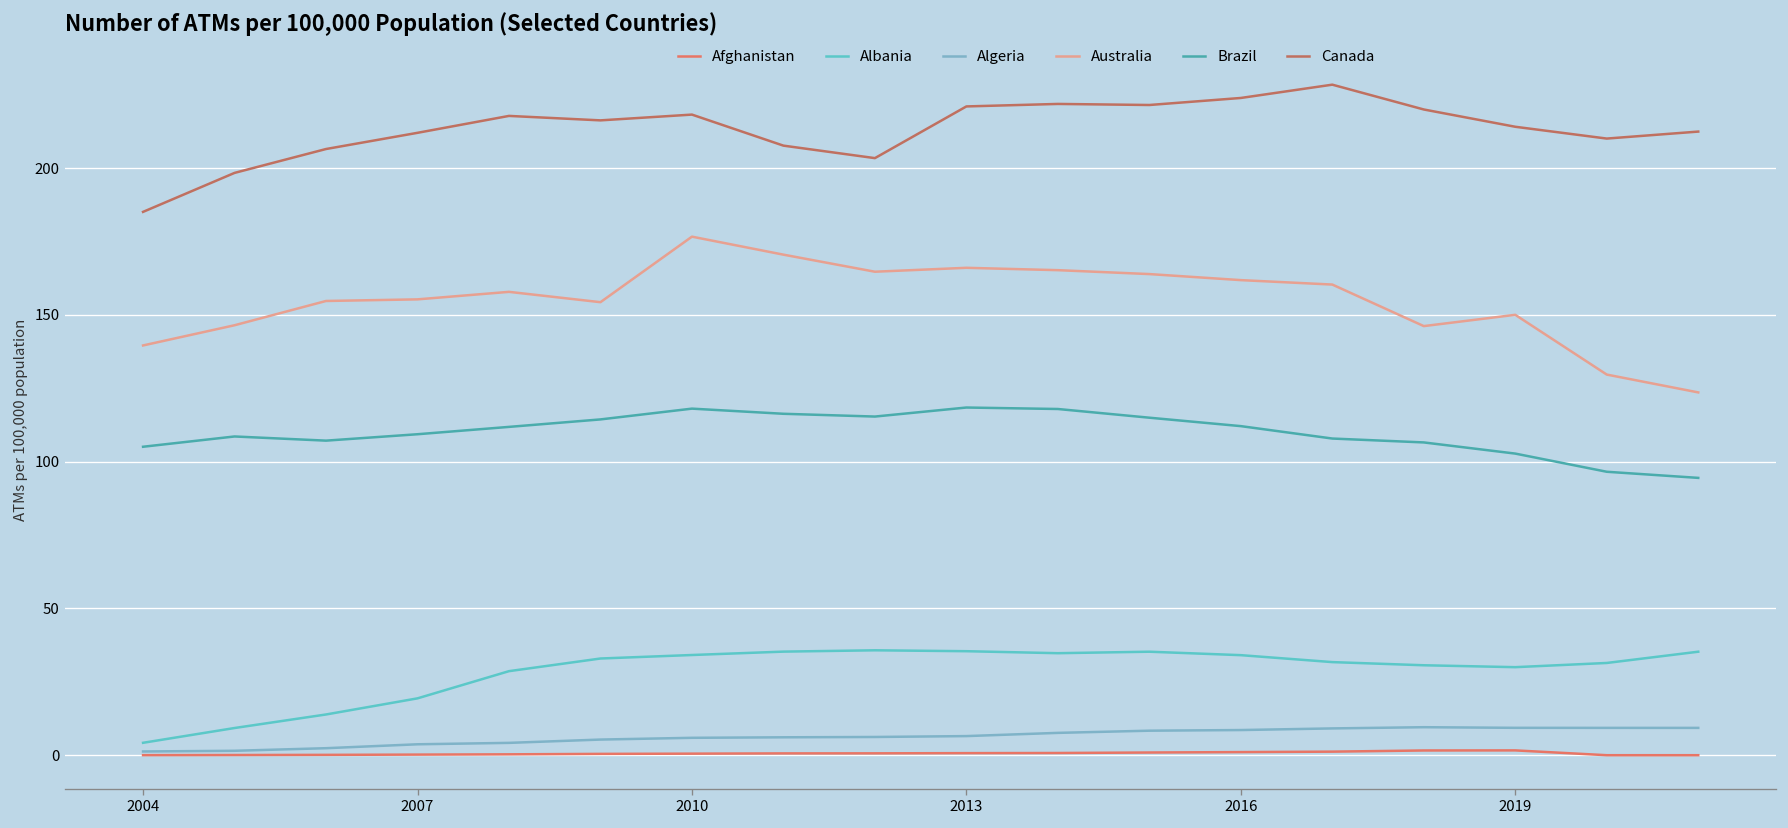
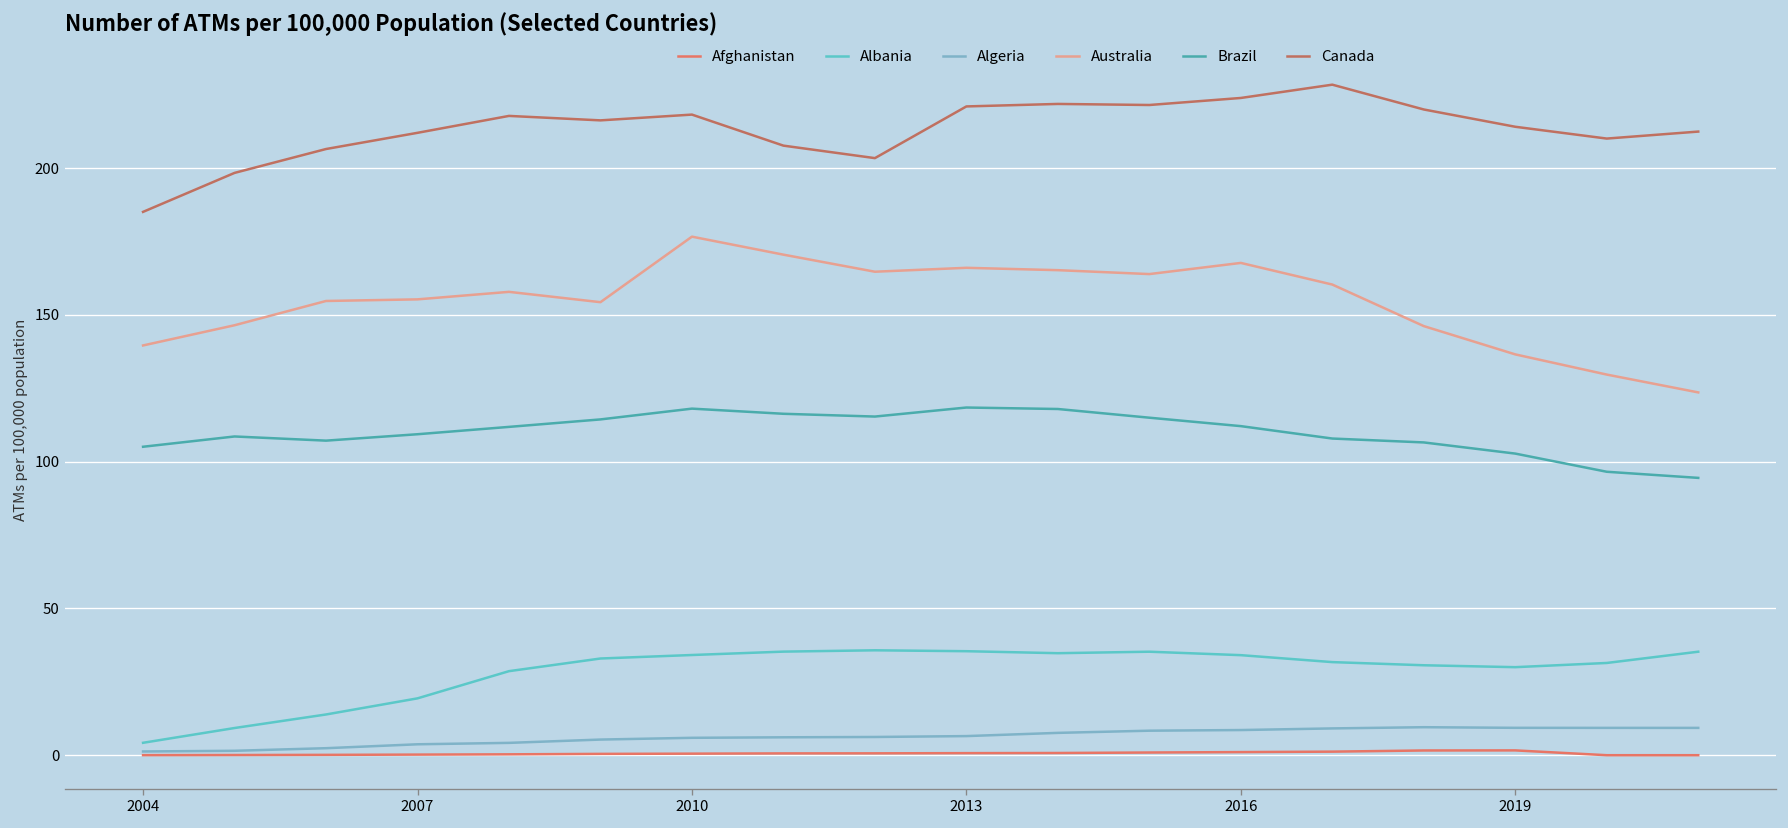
  {
    "Australia": {
      "2004": 140,
      "2007": 155,
      "2010": 177,
      "2013": 166,
-     "2016": 162,
-     "2019": 150
+     "2016": 168,
+     "2019": 137
    }
  }
